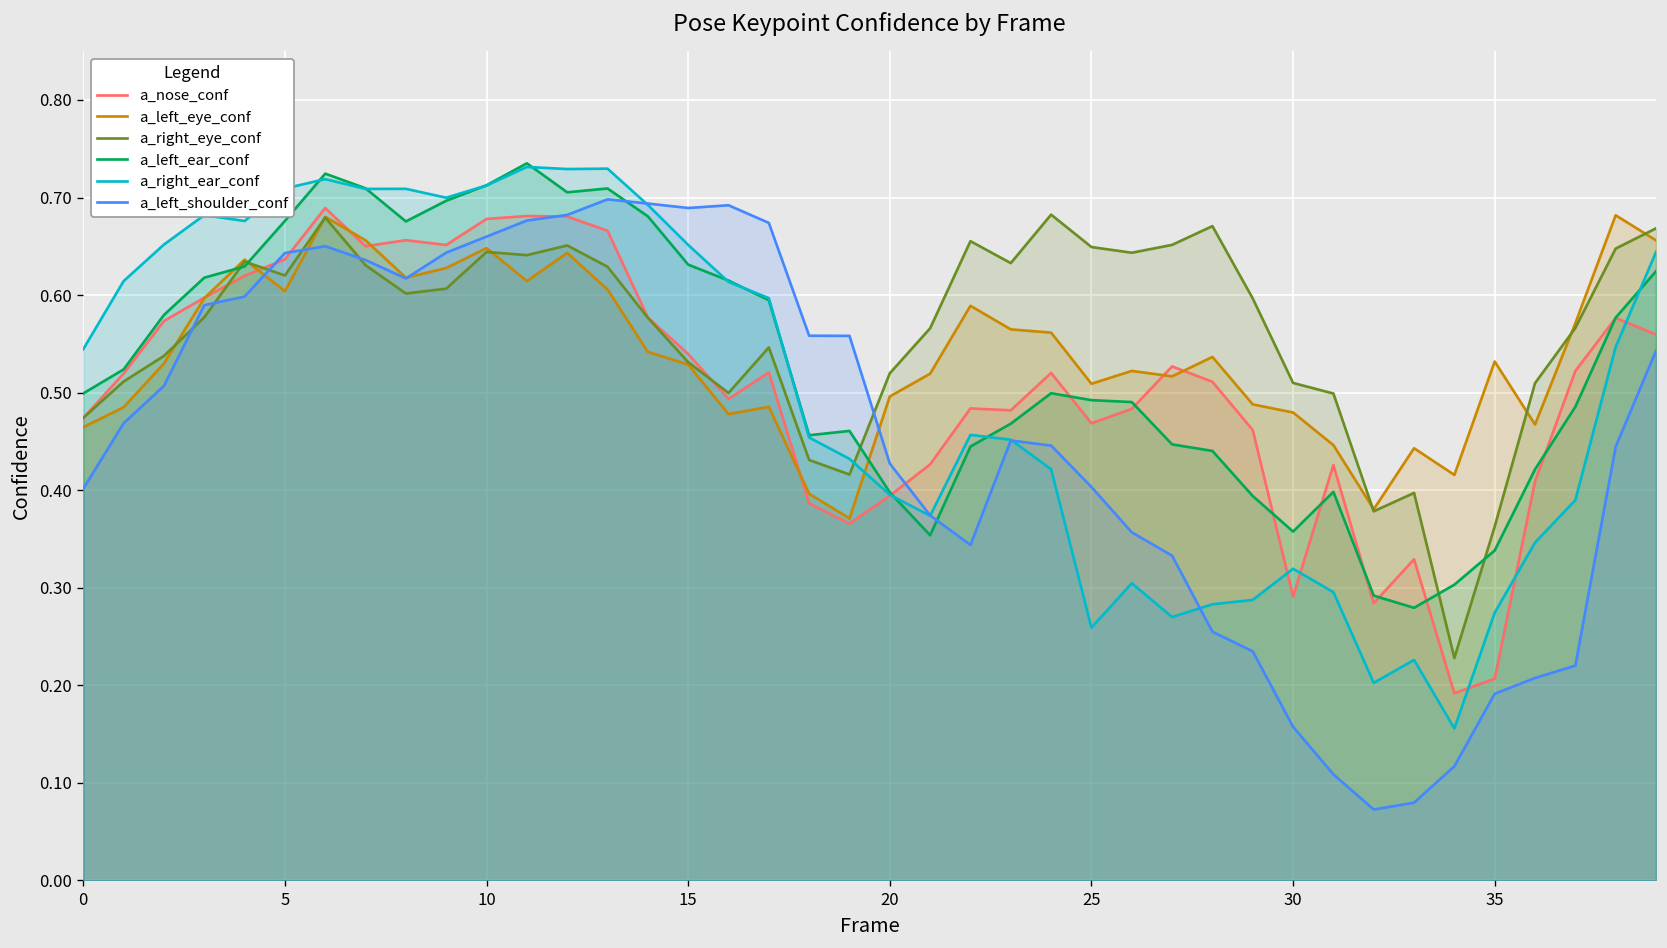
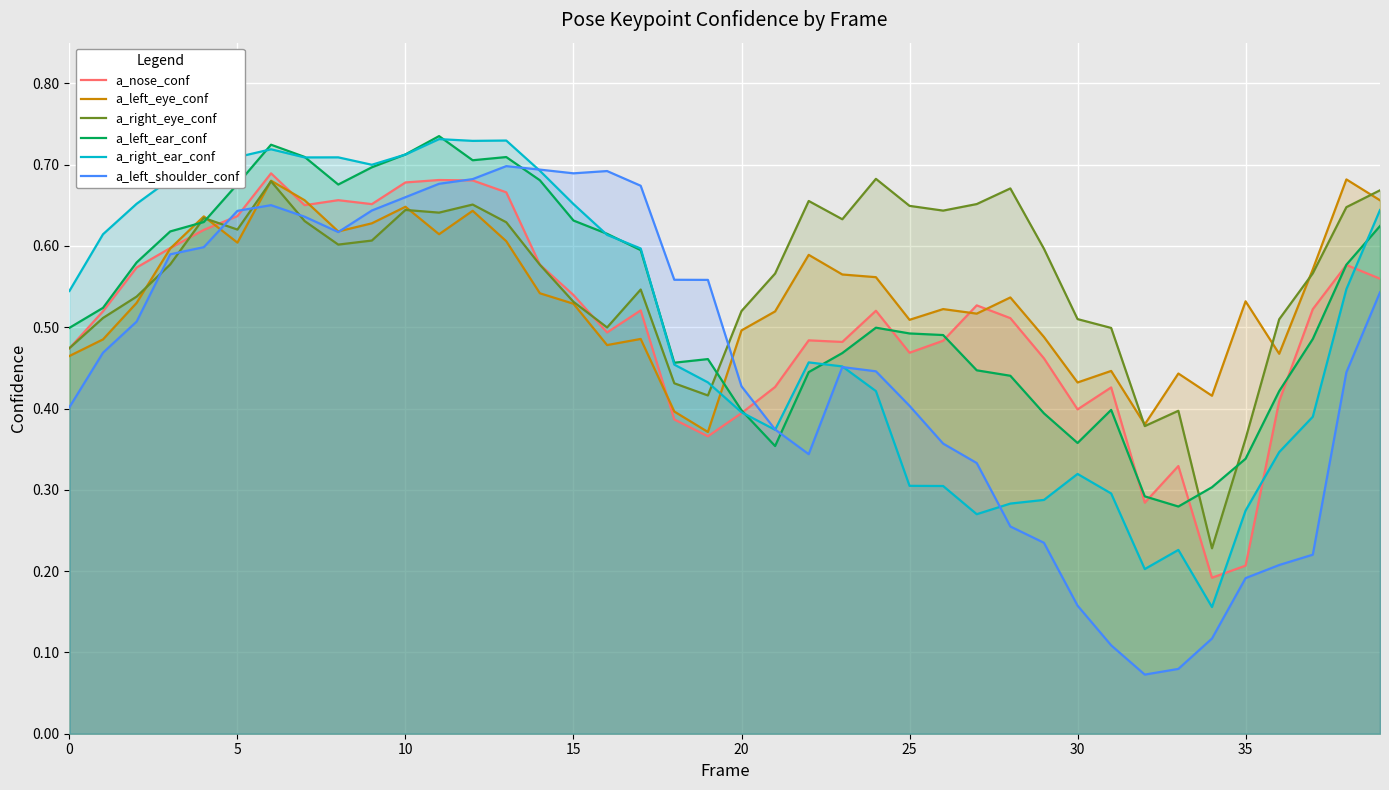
  {
    "a_nose_conf": {
      "5": 0.64,
      "10": 0.68,
      "15": 0.54,
      "25": 0.47,
-     "30": 0.29,
+     "30": 0.40,
      "35": 0.21
    },
    "a_left_eye_conf": {
      "0": 0.46,
      "5": 0.60,
      "10": 0.65,
      "20": 0.50,
      "25": 0.51,
-     "30": 0.48,
+     "30": 0.43,
      "35": 0.53
    },
    "a_right_eye_conf": {
      "5": 0.62,
      "10": 0.64,
      "20": 0.52,
      "25": 0.65,
      "30": 0.51,
      "35": 0.36
    },
    "a_left_ear_conf": {
      "0": 0.50,
      "15": 0.63,
      "25": 0.49,
      "30": 0.36,
      "35": 0.34
    },
    "a_right_ear_conf": {
      "0": 0.54,
      "15": 0.65,
-     "25": 0.26,
+     "25": 0.30,
      "30": 0.32,
      "35": 0.27
    },
    "a_left_shoulder_conf": {
      "0": 0.40,
      "5": 0.64,
      "10": 0.66,
      "15": 0.69,
      "20": 0.43,
      "25": 0.40,
      "30": 0.16,
      "35": 0.19
    }
  }
